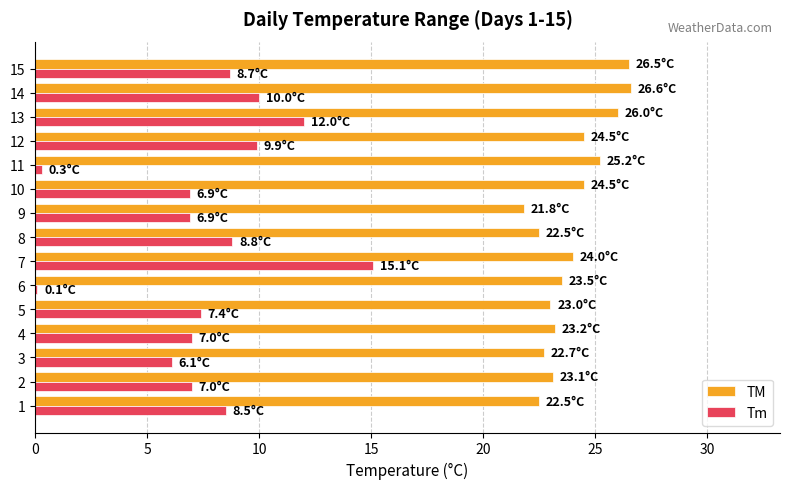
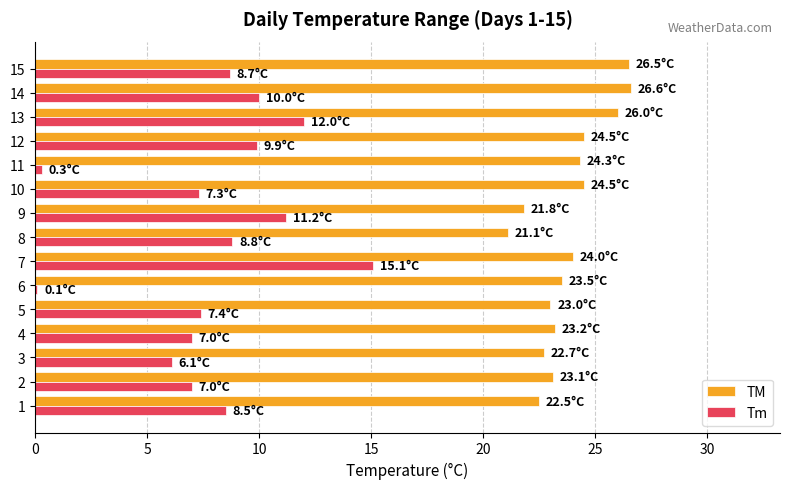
  {
    "TM": {
      "15": "26.5°C",
      "14": "26.6°C",
      "13": "26.0°C",
      "12": "24.5°C",
-     "11": "25.2°C",
+     "11": "24.3°C",
      "10": "24.5°C",
      "9": "21.8°C",
-     "8": "22.5°C",
+     "8": "21.1°C",
      "7": "24.0°C",
      "6": "23.5°C",
      "5": "23.0°C",
      "4": "23.2°C",
      "3": "22.7°C",
      "2": "23.1°C",
      "1": "22.5°C"
    },
    "Tm": {
      "15": "8.7°C",
      "14": "10.0°C",
      "13": "12.0°C",
      "12": "9.9°C",
      "11": "0.3°C",
-     "10": "6.9°C",
-     "9": "6.9°C",
+     "10": "7.3°C",
+     "9": "11.2°C",
      "8": "8.8°C",
      "7": "15.1°C",
      "6": "0.1°C",
      "5": "7.4°C",
      "4": "7.0°C",
      "3": "6.1°C",
      "2": "7.0°C",
      "1": "8.5°C"
    }
  }
